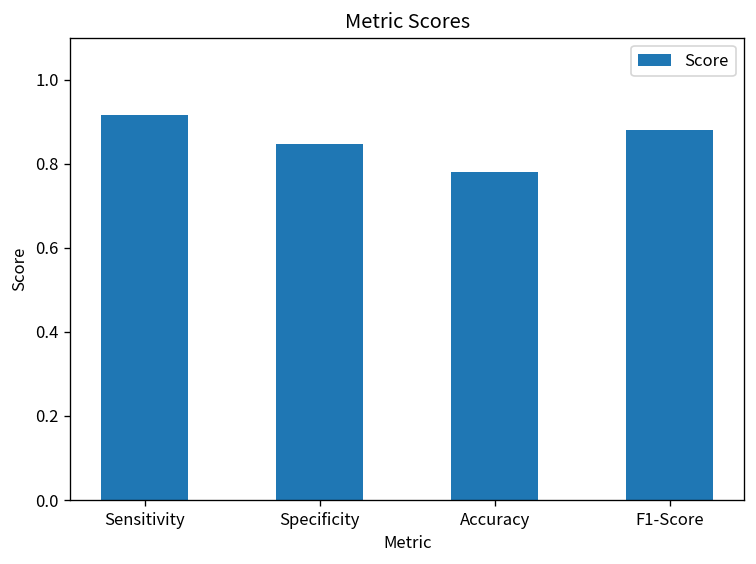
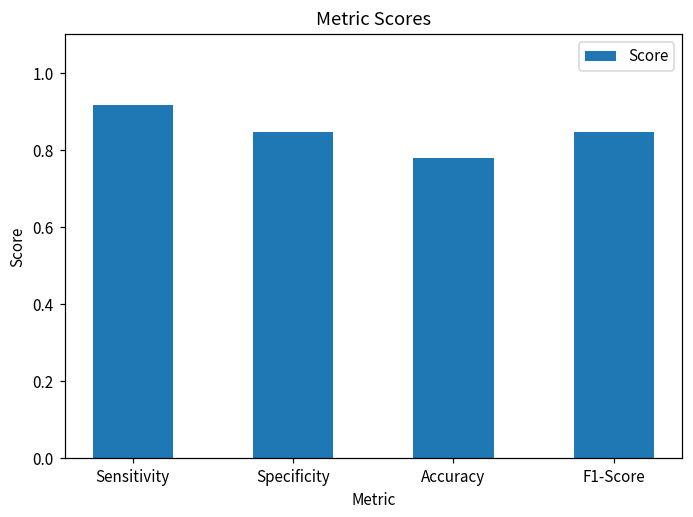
  {
    "Sensitivity": 0.92,
    "Specificity": 0.85,
    "Accuracy": 0.78,
-   "F1-Score": 0.88
+   "F1-Score": 0.85
  }
